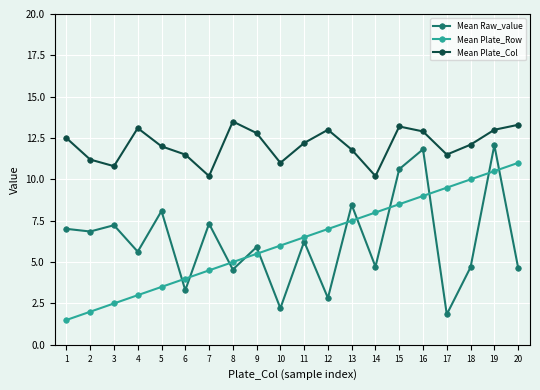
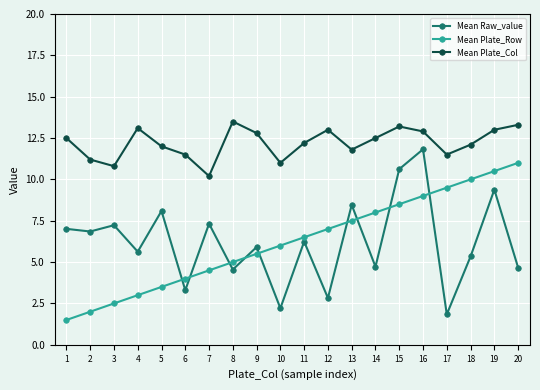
  {
    "Mean Raw_value": {
      "1": 7.0,
      "2": 6.9,
      "3": 7.2,
      "4": 5.6,
      "5": 8.1,
      "6": 3.3,
      "7": 7.3,
      "8": 4.6,
      "9": 5.9,
      "10": 2.2,
      "11": 6.2,
      "12": 2.8,
      "13": 8.5,
      "14": 4.7,
      "15": 10.6,
      "16": 11.8,
      "17": 1.8,
-     "18": 4.7,
-     "19": 12.1,
+     "18": 5.3,
+     "19": 9.4,
      "20": 4.7
    },
    "Mean Plate_Row": {
      "1": 1.5,
      "2": 2.0,
      "3": 2.5,
      "4": 3.0,
      "5": 3.5,
      "6": 4.0,
      "7": 4.5,
      "8": 5.0,
      "9": 5.5,
      "10": 6.0,
      "11": 6.5,
      "12": 7.0,
      "13": 7.5,
      "14": 8.0,
      "15": 8.5,
      "16": 9.0,
      "17": 9.5,
      "18": 10.0,
      "19": 10.5,
      "20": 11.0
    },
    "Mean Plate_Col": {
      "1": 12.5,
      "2": 11.2,
      "3": 10.8,
      "4": 13.1,
      "5": 12.0,
      "6": 11.5,
      "7": 10.2,
      "8": 13.5,
      "9": 12.8,
      "10": 11.0,
      "11": 12.2,
      "12": 13.0,
      "13": 11.8,
-     "14": 10.2,
+     "14": 12.5,
      "15": 13.2,
      "16": 12.9,
      "17": 11.5,
      "18": 12.1,
      "19": 13.0,
      "20": 13.3
    }
  }
